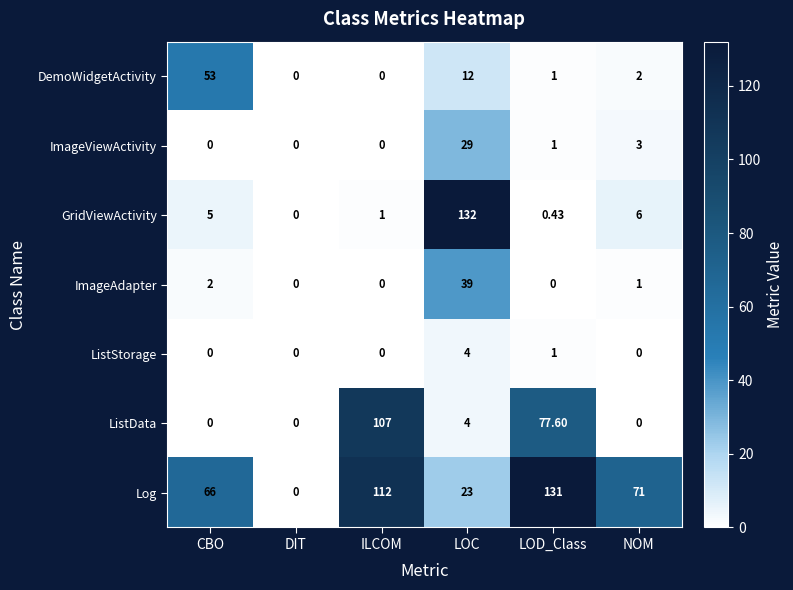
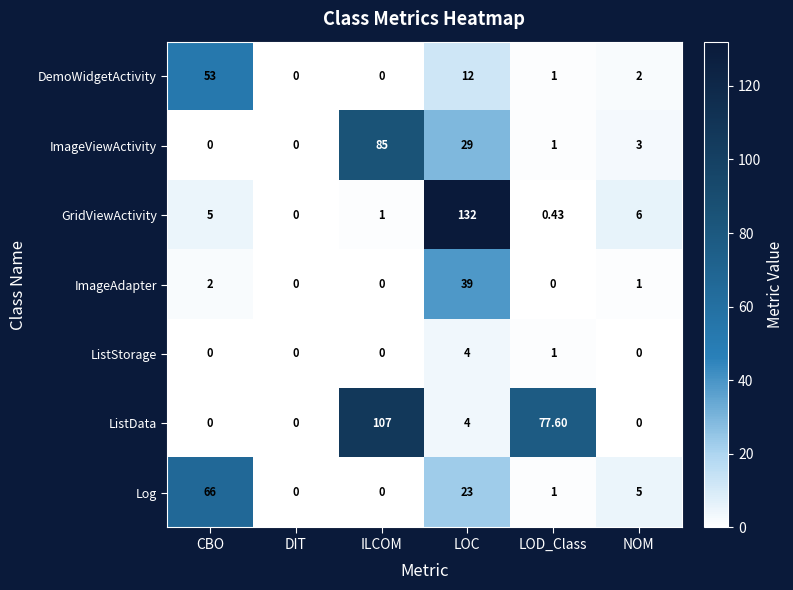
  {
    "DemoWidgetActivity": {
      "CBO": 53,
      "DIT": 0,
      "ILCOM": 0,
      "LOC": 12,
      "LOD_Class": 1,
      "NOM": 2
    },
    "ImageViewActivity": {
      "CBO": 0,
      "DIT": 0,
-     "ILCOM": 0,
+     "ILCOM": 85,
      "LOC": 29,
      "LOD_Class": 1,
      "NOM": 3
    },
    "GridViewActivity": {
      "CBO": 5,
      "DIT": 0,
      "ILCOM": 1,
      "LOC": 132,
      "LOD_Class": 0.43,
      "NOM": 6
    },
    "ImageAdapter": {
      "CBO": 2,
      "DIT": 0,
      "ILCOM": 0,
      "LOC": 39,
      "LOD_Class": 0,
      "NOM": 1
    },
    "ListStorage": {
      "CBO": 0,
      "DIT": 0,
      "ILCOM": 0,
      "LOC": 4,
      "LOD_Class": 1,
      "NOM": 0
    },
    "ListData": {
      "CBO": 0,
      "DIT": 0,
      "ILCOM": 107,
      "LOC": 4,
      "LOD_Class": 77.60,
      "NOM": 0
    },
    "Log": {
      "CBO": 66,
      "DIT": 0,
-     "ILCOM": 112,
+     "ILCOM": 0,
      "LOC": 23,
-     "LOD_Class": 131,
-     "NOM": 71
+     "LOD_Class": 1,
+     "NOM": 5
    }
  }
